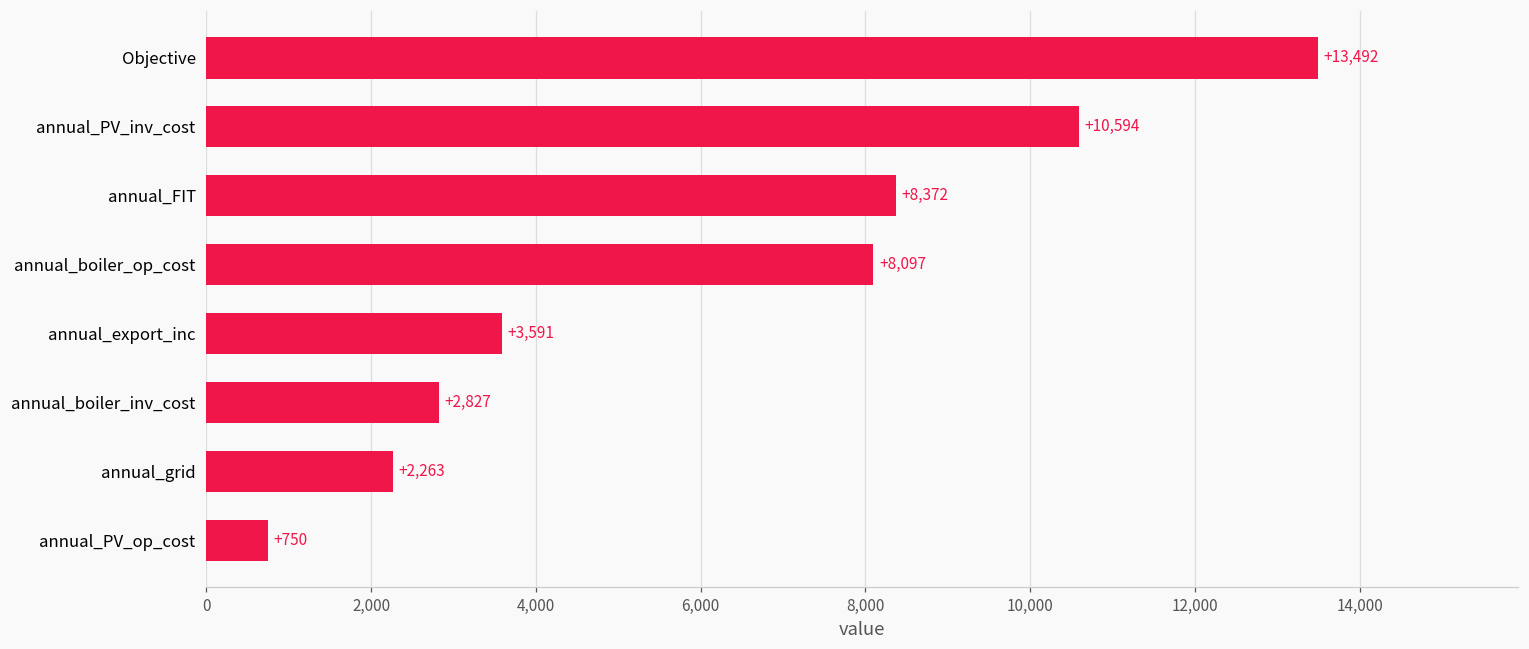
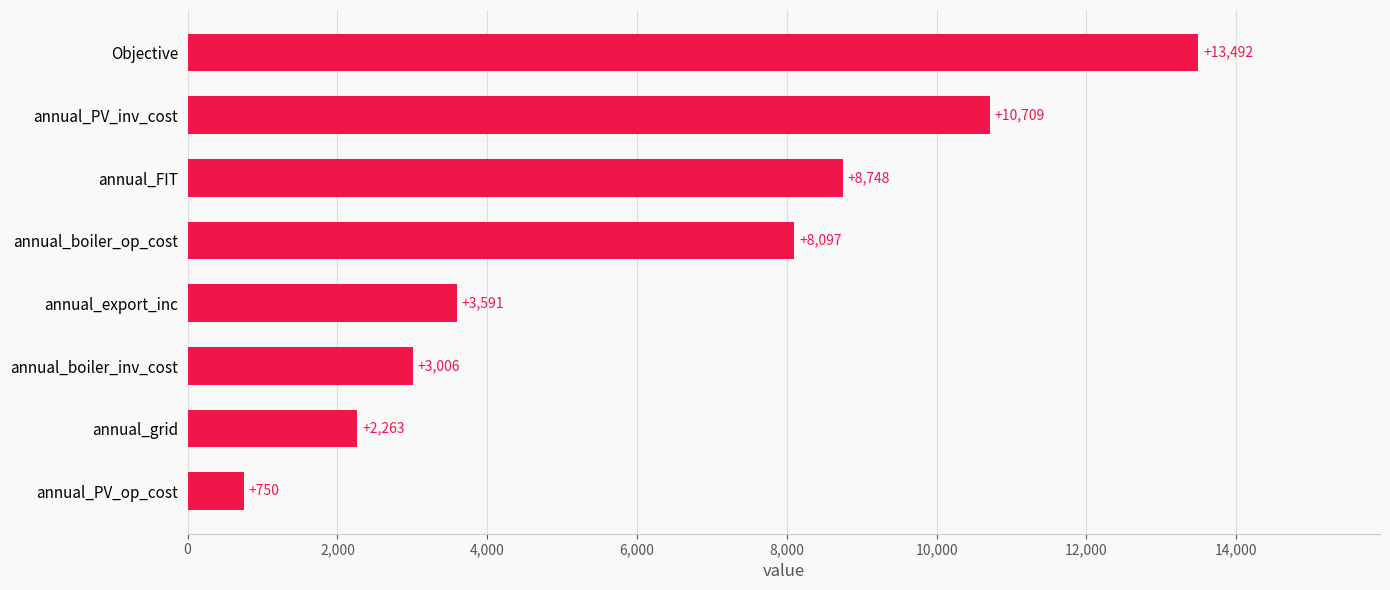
  {
    "Objective": "+13,492",
-   "annual_PV_inv_cost": "+10,594",
-   "annual_FIT": "+8,372",
+   "annual_PV_inv_cost": "+10,709",
+   "annual_FIT": "+8,748",
    "annual_boiler_op_cost": "+8,097",
    "annual_export_inc": "+3,591",
-   "annual_boiler_inv_cost": "+2,827",
+   "annual_boiler_inv_cost": "+3,006",
    "annual_grid": "+2,263",
    "annual_PV_op_cost": "+750"
  }
